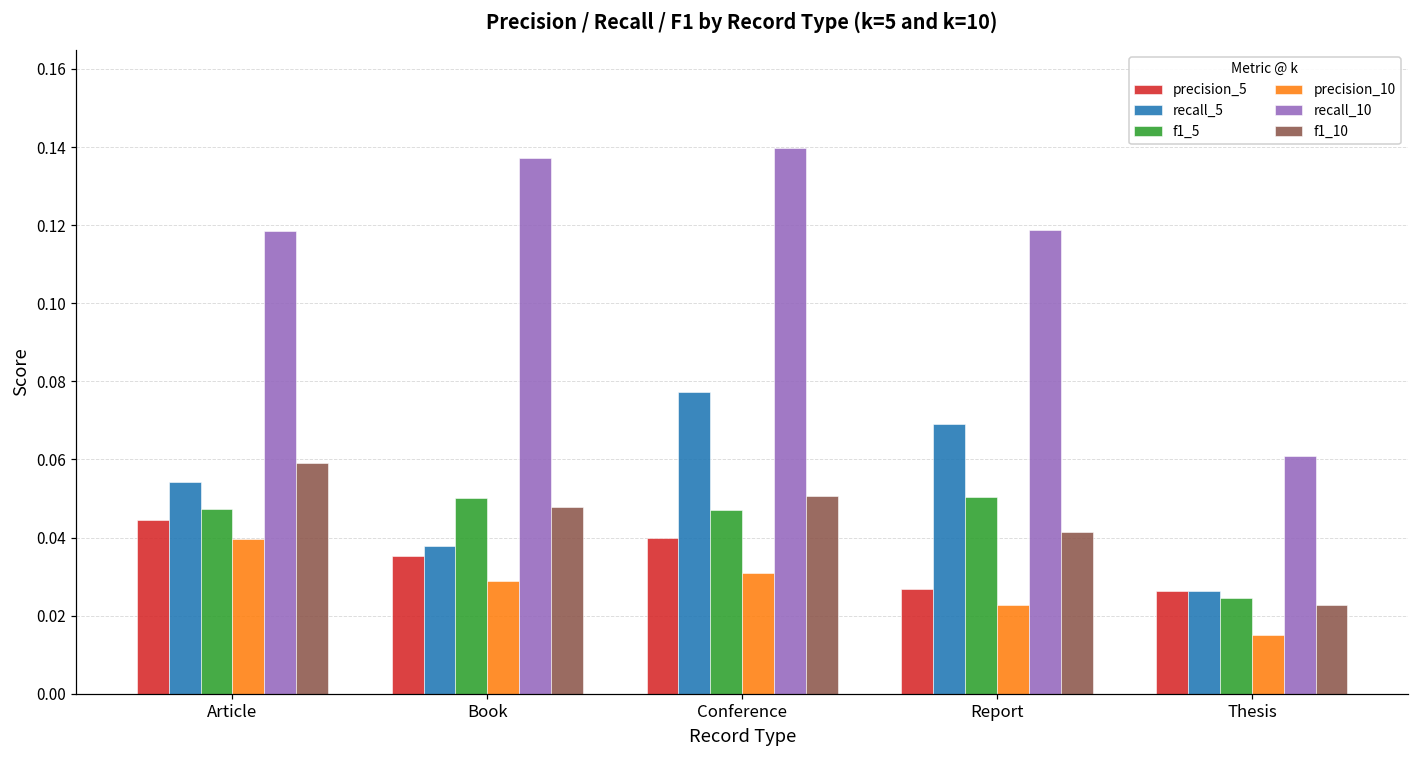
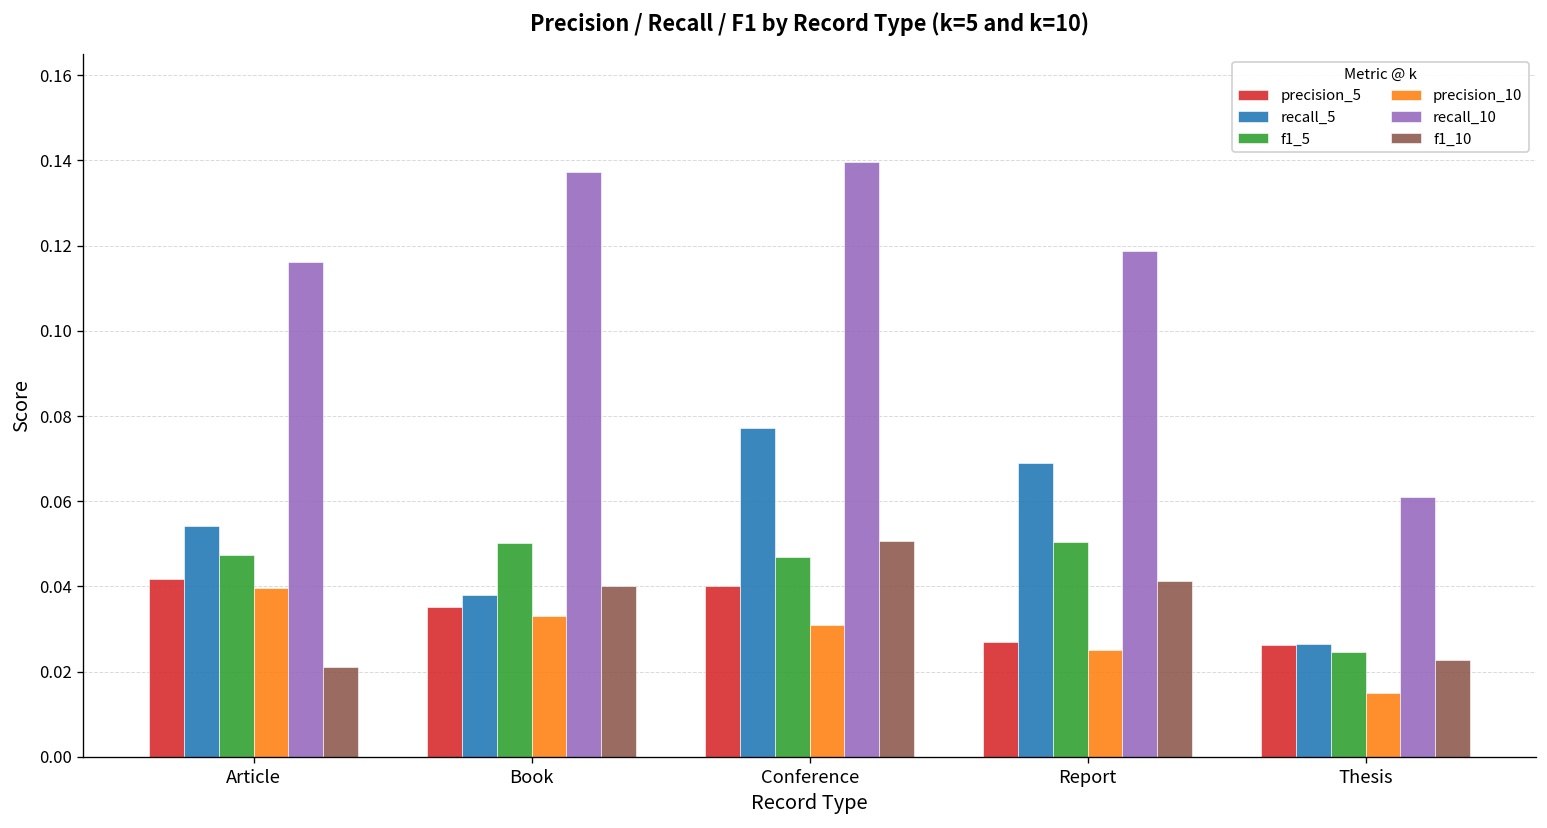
  {
    "precision_5": {
-     "Article": 0.045,
+     "Article": 0.042,
      "Book": 0.035,
      "Conference": 0.040,
      "Report": 0.027,
      "Thesis": 0.026
    },
    "recall_5": {
      "Article": 0.054,
      "Book": 0.038,
      "Conference": 0.077,
      "Report": 0.069,
      "Thesis": 0.026
    },
    "f1_5": {
      "Article": 0.047,
      "Book": 0.050,
      "Conference": 0.047,
      "Report": 0.050,
      "Thesis": 0.025
    },
    "precision_10": {
      "Article": 0.040,
-     "Book": 0.029,
+     "Book": 0.033,
      "Conference": 0.031,
-     "Report": 0.023,
+     "Report": 0.025,
      "Thesis": 0.015
    },
    "recall_10": {
-     "Article": 0.119,
+     "Article": 0.116,
      "Book": 0.137,
      "Conference": 0.140,
      "Report": 0.119,
      "Thesis": 0.061
    },
    "f1_10": {
-     "Article": 0.059,
-     "Book": 0.048,
+     "Article": 0.021,
+     "Book": 0.040,
      "Conference": 0.051,
      "Report": 0.041,
      "Thesis": 0.023
    }
  }
